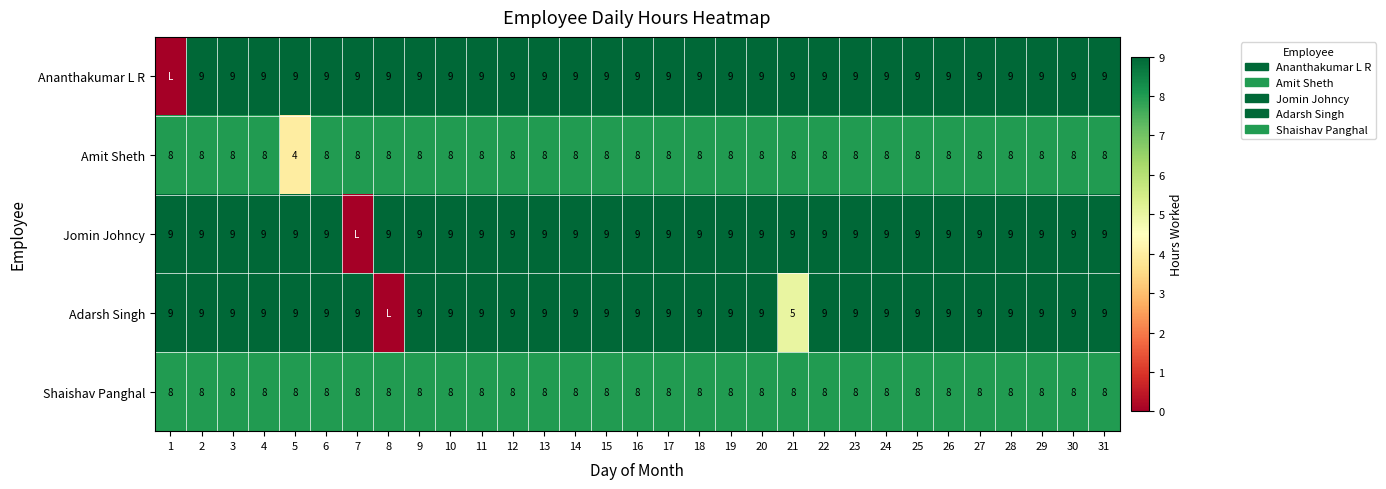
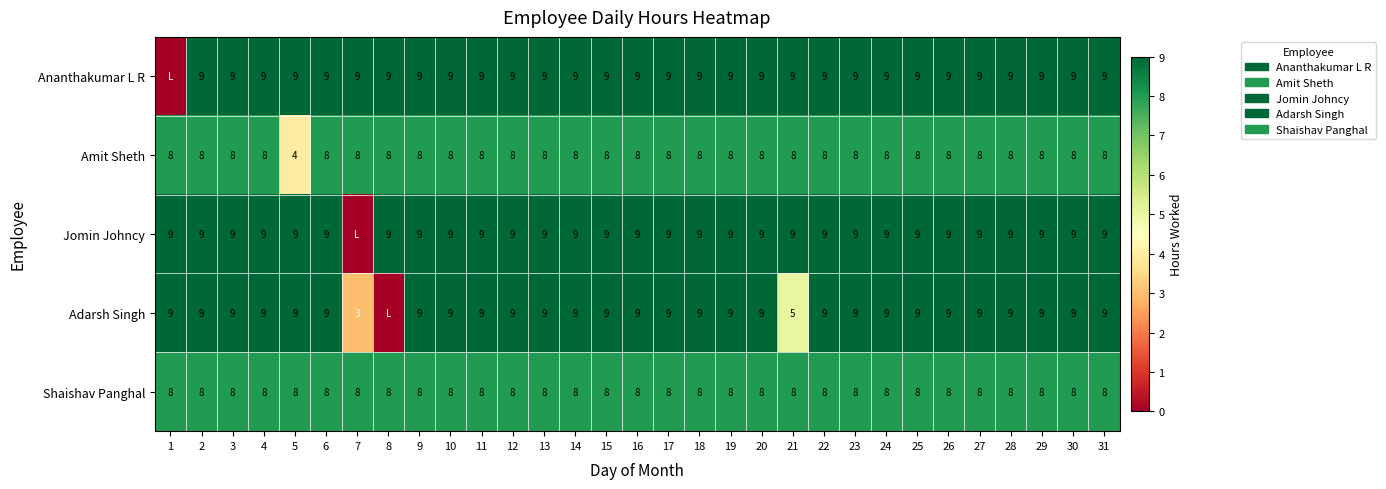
  {
    "Ananthakumar L R": {
      "2": 9,
      "3": 9,
      "4": 9,
      "5": 9,
      "6": 9,
      "7": 9,
      "8": 9,
      "9": 9,
      "10": 9,
      "11": 9,
      "12": 9,
      "13": 9,
      "14": 9,
      "15": 9,
      "16": 9,
      "17": 9,
      "18": 9,
      "19": 9,
      "20": 9,
      "21": 9,
      "22": 9,
      "23": 9,
      "24": 9,
      "25": 9,
      "26": 9,
      "27": 9,
      "28": 9,
      "29": 9,
      "30": 9,
      "31": 9
    },
    "Amit Sheth": {
      "1": 8,
      "2": 8,
      "3": 8,
      "4": 8,
      "5": 4,
      "6": 8,
      "7": 8,
      "8": 8,
      "9": 8,
      "10": 8,
      "11": 8,
      "12": 8,
      "13": 8,
      "14": 8,
      "15": 8,
      "16": 8,
      "17": 8,
      "18": 8,
      "19": 8,
      "20": 8,
      "21": 8,
      "22": 8,
      "23": 8,
      "24": 8,
      "25": 8,
      "26": 8,
      "27": 8,
      "28": 8,
      "29": 8,
      "30": 8,
      "31": 8
    },
    "Jomin Johncy": {
      "1": 9,
      "2": 9,
      "3": 9,
      "4": 9,
      "5": 9,
      "6": 9,
      "8": 9,
      "9": 9,
      "10": 9,
      "11": 9,
      "12": 9,
      "13": 9,
      "14": 9,
      "15": 9,
      "16": 9,
      "17": 9,
      "18": 9,
      "19": 9,
      "20": 9,
      "21": 9,
      "22": 9,
      "23": 9,
      "24": 9,
      "25": 9,
      "26": 9,
      "27": 9,
      "28": 9,
      "29": 9,
      "30": 9,
      "31": 9
    },
    "Adarsh Singh": {
      "1": 9,
      "2": 9,
      "3": 9,
      "4": 9,
      "5": 9,
      "6": 9,
-     "7": 9,
+     "7": 3,
      "9": 9,
      "10": 9,
      "11": 9,
      "12": 9,
      "13": 9,
      "14": 9,
      "15": 9,
      "16": 9,
      "17": 9,
      "18": 9,
      "19": 9,
      "20": 9,
      "21": 5,
      "22": 9,
      "23": 9,
      "24": 9,
      "25": 9,
      "26": 9,
      "27": 9,
      "28": 9,
      "29": 9,
      "30": 9,
      "31": 9
    },
    "Shaishav Panghal": {
      "1": 8,
      "2": 8,
      "3": 8,
      "4": 8,
      "5": 8,
      "6": 8,
      "7": 8,
      "8": 8,
      "9": 8,
      "10": 8,
      "11": 8,
      "12": 8,
      "13": 8,
      "14": 8,
      "15": 8,
      "16": 8,
      "17": 8,
      "18": 8,
      "19": 8,
      "20": 8,
      "21": 8,
      "22": 8,
      "23": 8,
      "24": 8,
      "25": 8,
      "26": 8,
      "27": 8,
      "28": 8,
      "29": 8,
      "30": 8,
      "31": 8
    }
  }
